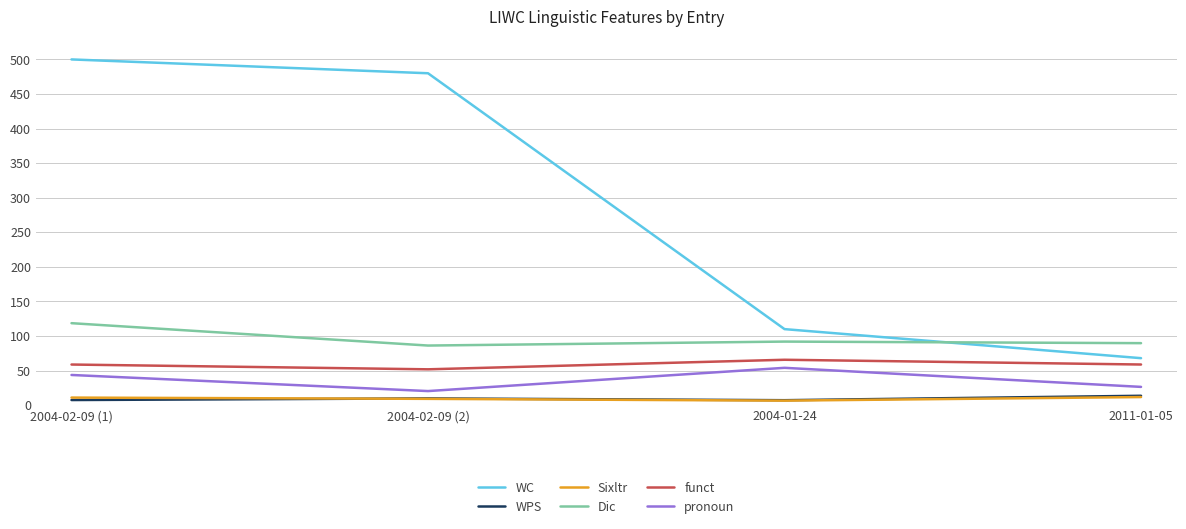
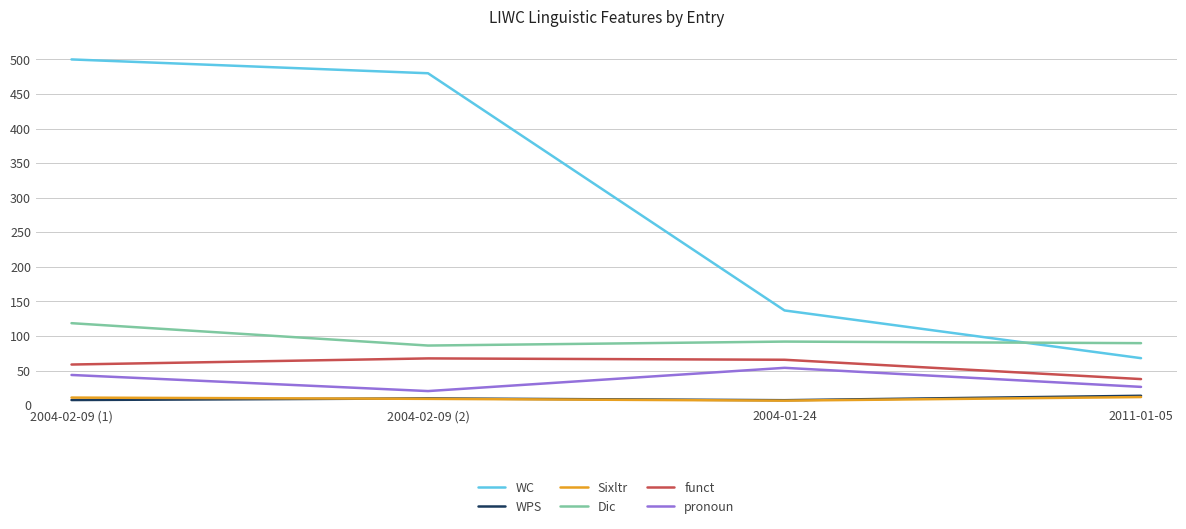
  {
    "WC": {
      "2004-02-09 (1)": 500,
      "2004-02-09 (2)": 480,
-     "2004-01-24": 110,
+     "2004-01-24": 140,
      "2011-01-05": 70
    },
    "Dic": {
      "2004-02-09 (1)": 120,
      "2004-02-09 (2)": 90,
      "2004-01-24": 90,
      "2011-01-05": 90
    },
    "funct": {
      "2004-02-09 (1)": 60,
-     "2004-02-09 (2)": 50,
+     "2004-02-09 (2)": 70,
      "2004-01-24": 70,
-     "2011-01-05": 60
+     "2011-01-05": 40
    },
    "pronoun": {
      "2004-02-09 (1)": 40,
      "2004-02-09 (2)": 20,
      "2004-01-24": 50,
      "2011-01-05": 30
    }
  }
